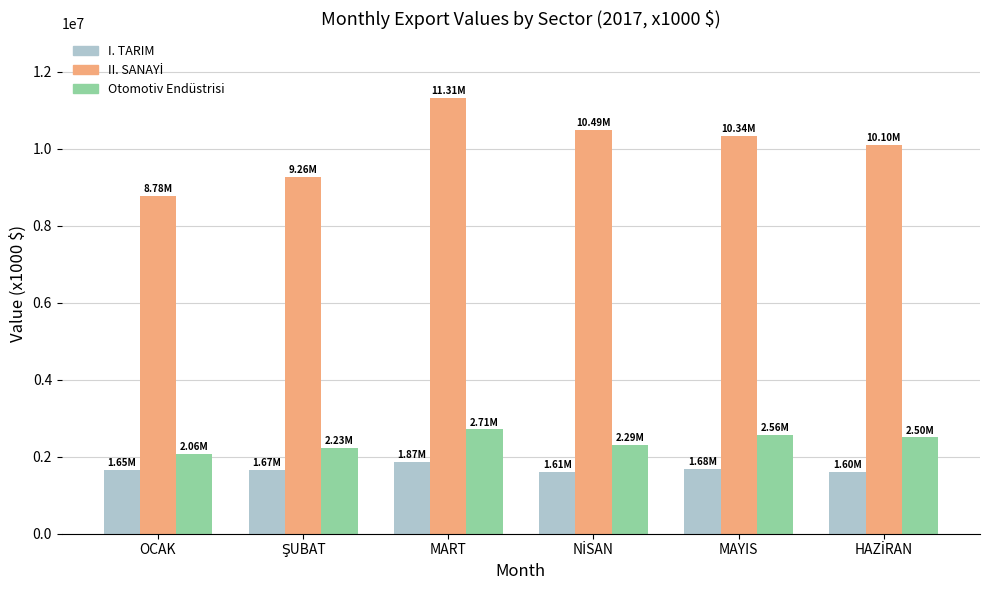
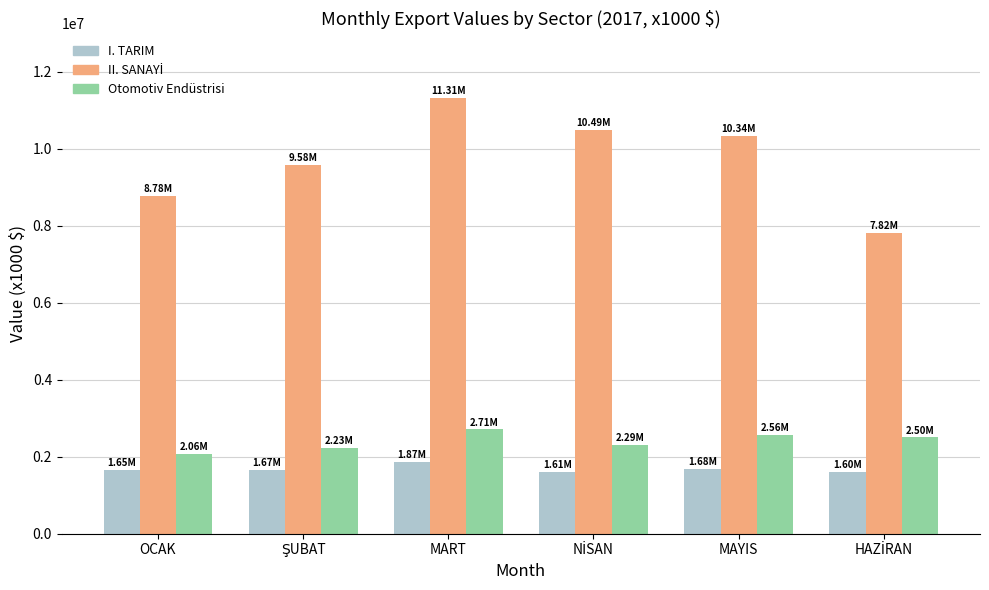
  {
    "II. SANAYİ": {
      "OCAK": "8.78M",
-     "ŞUBAT": "9.26M",
+     "ŞUBAT": "9.58M",
      "MART": "11.31M",
      "NİSAN": "10.49M",
      "MAYIS": "10.34M",
-     "HAZİRAN": "10.10M"
+     "HAZİRAN": "7.82M"
    }
  }
